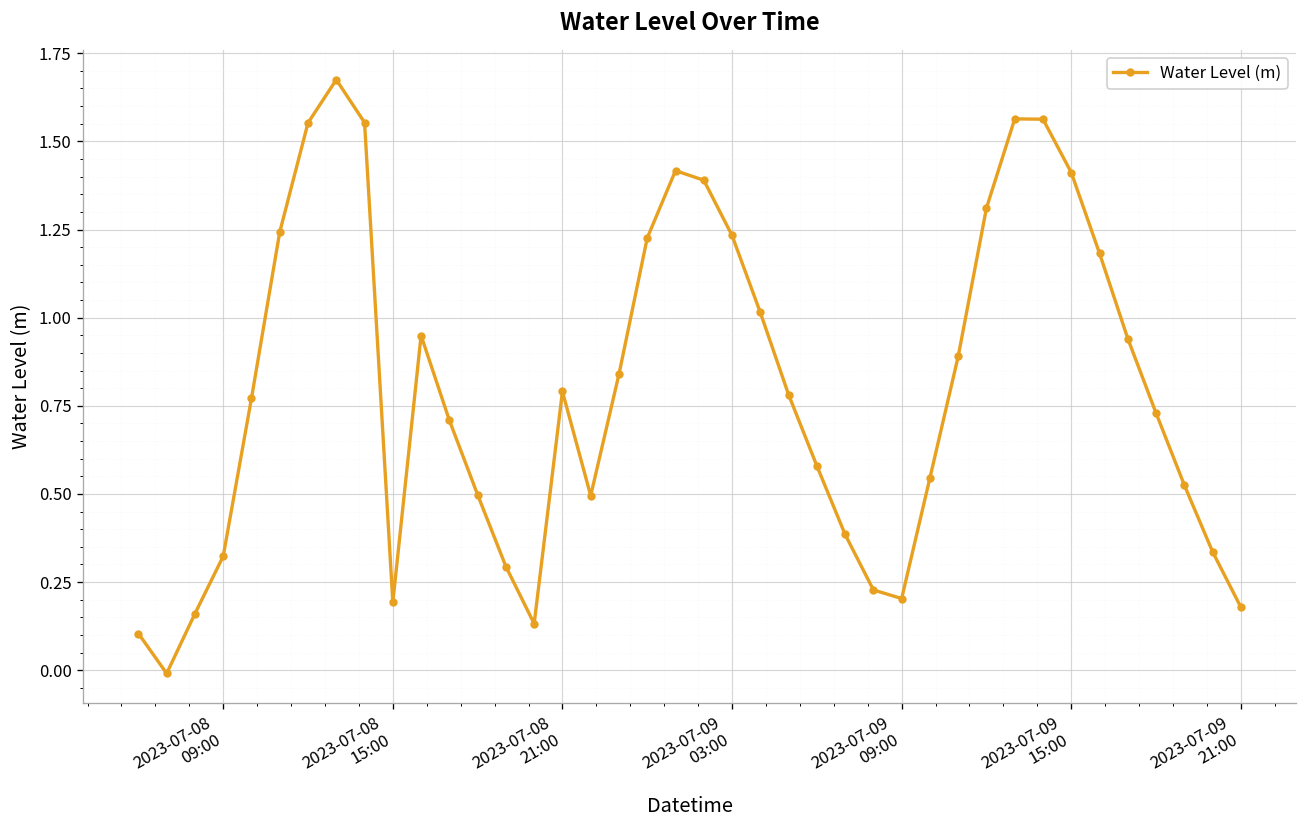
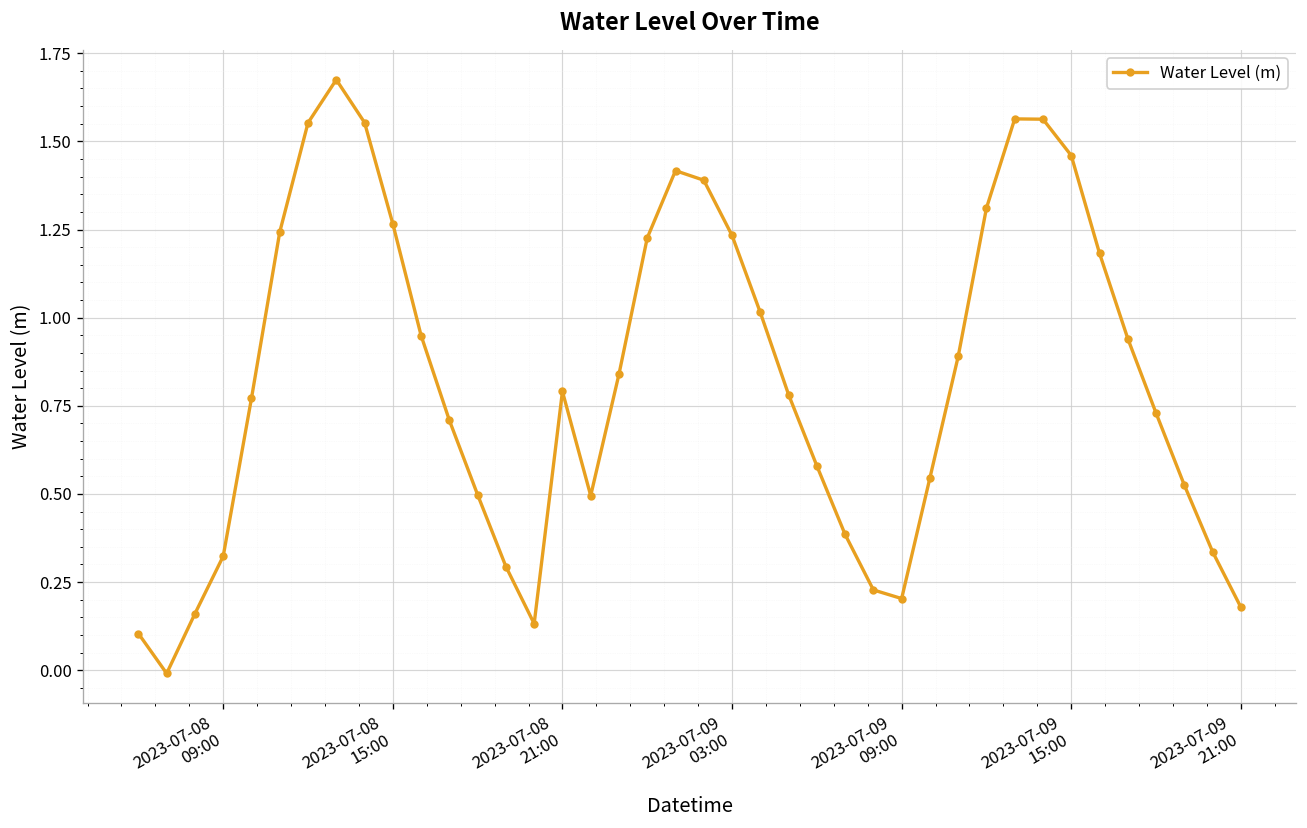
  {
    "2023-07-08 09:00": 0.32,
-   "2023-07-08 15:00": 0.19,
+   "2023-07-08 15:00": 1.27,
    "2023-07-08 21:00": 0.79,
    "2023-07-09 03:00": 1.23,
    "2023-07-09 09:00": 0.20,
-   "2023-07-09 15:00": 1.41,
+   "2023-07-09 15:00": 1.46,
    "2023-07-09 21:00": 0.18
  }
